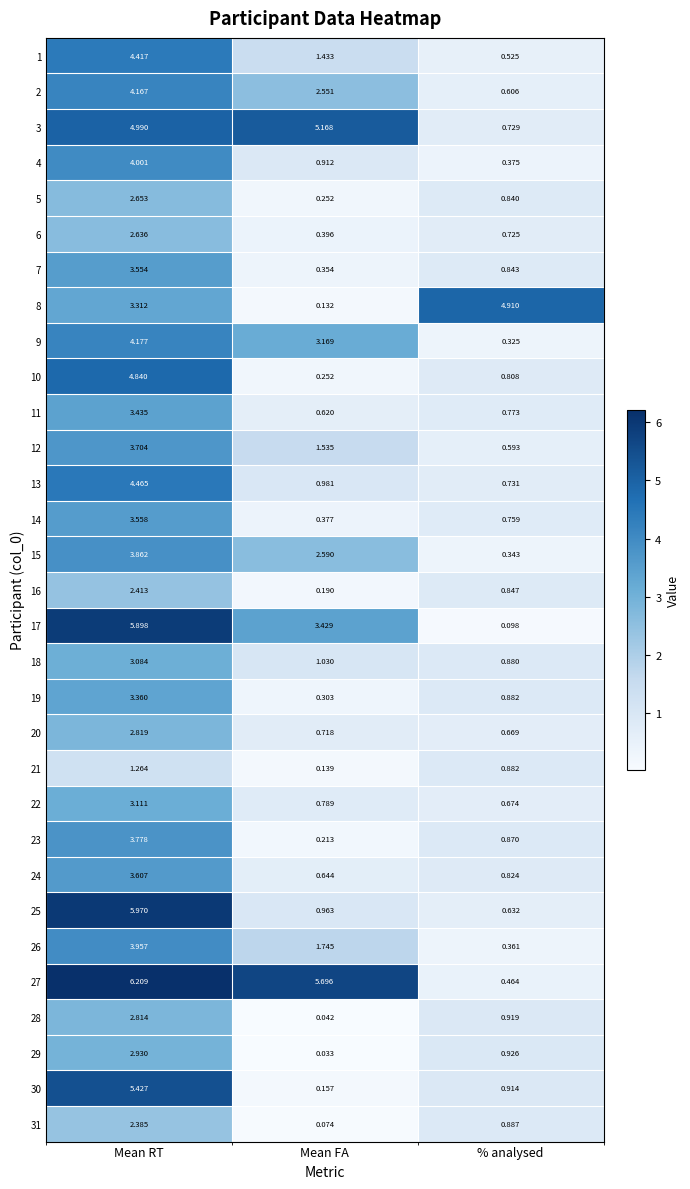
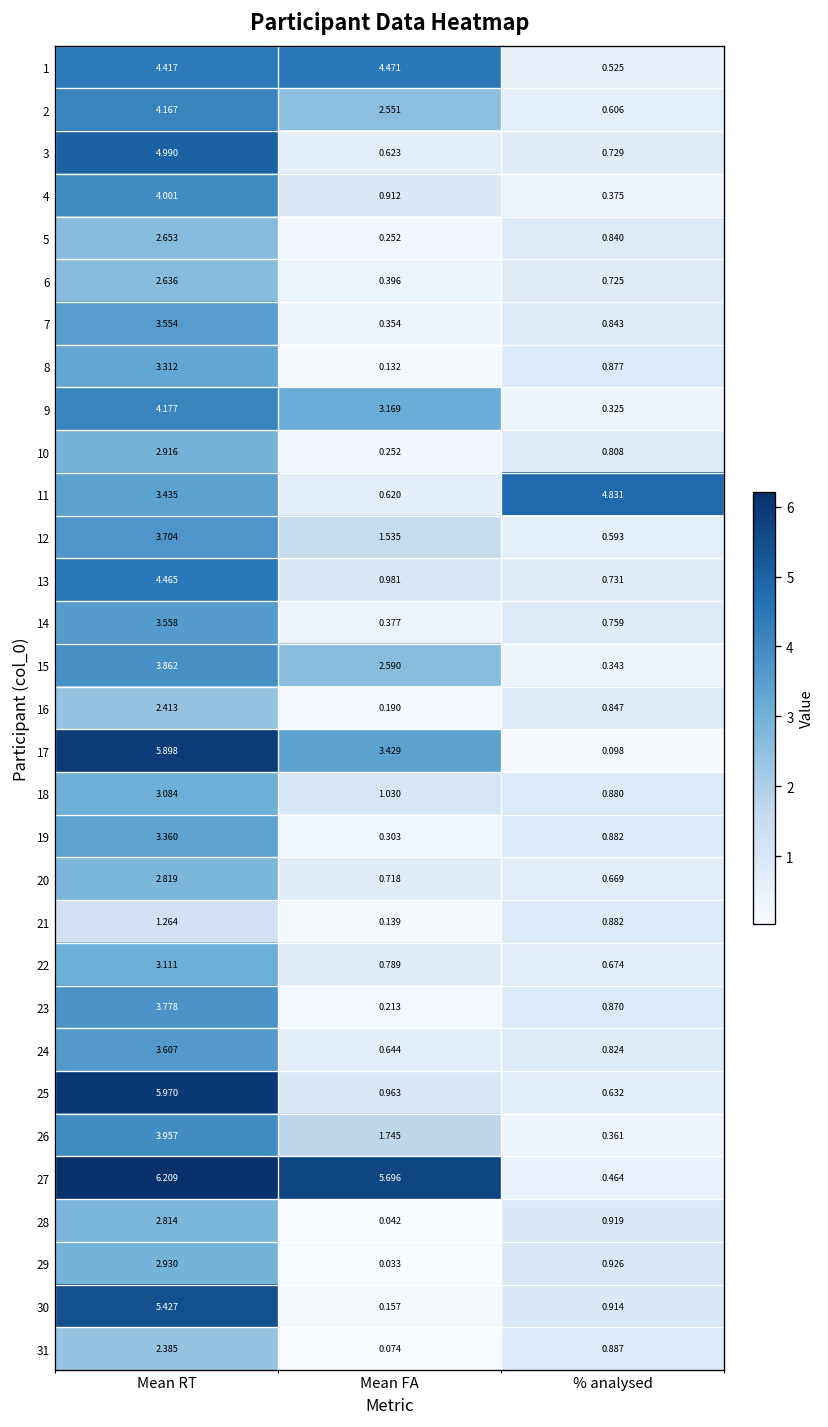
  {
    "1": {
      "Mean RT": 4.417,
-     "Mean FA": 1.433,
+     "Mean FA": 4.471,
      "% analysed": 0.525
    },
    "2": {
      "Mean RT": 4.167,
      "Mean FA": 2.551,
      "% analysed": 0.606
    },
    "3": {
      "Mean RT": 4.990,
-     "Mean FA": 5.168,
+     "Mean FA": 0.623,
      "% analysed": 0.729
    },
    "4": {
      "Mean RT": 4.001,
      "Mean FA": 0.912,
      "% analysed": 0.375
    },
    "5": {
      "Mean RT": 2.653,
      "Mean FA": 0.252,
      "% analysed": 0.840
    },
    "6": {
      "Mean RT": 2.636,
      "Mean FA": 0.396,
      "% analysed": 0.725
    },
    "7": {
      "Mean RT": 3.554,
      "Mean FA": 0.354,
      "% analysed": 0.843
    },
    "8": {
      "Mean RT": 3.312,
      "Mean FA": 0.132,
-     "% analysed": 4.910
+     "% analysed": 0.877
    },
    "9": {
      "Mean RT": 4.177,
      "Mean FA": 3.169,
      "% analysed": 0.325
    },
    "10": {
-     "Mean RT": 4.840,
+     "Mean RT": 2.916,
      "Mean FA": 0.252,
      "% analysed": 0.808
    },
    "11": {
      "Mean RT": 3.435,
      "Mean FA": 0.620,
-     "% analysed": 0.773
+     "% analysed": 4.831
    },
    "12": {
      "Mean RT": 3.704,
      "Mean FA": 1.535,
      "% analysed": 0.593
    },
    "13": {
      "Mean RT": 4.465,
      "Mean FA": 0.981,
      "% analysed": 0.731
    },
    "14": {
      "Mean RT": 3.558,
      "Mean FA": 0.377,
      "% analysed": 0.759
    },
    "15": {
      "Mean RT": 3.862,
      "Mean FA": 2.590,
      "% analysed": 0.343
    },
    "16": {
      "Mean RT": 2.413,
      "Mean FA": 0.190,
      "% analysed": 0.847
    },
    "17": {
      "Mean RT": 5.898,
      "Mean FA": 3.429,
      "% analysed": 0.098
    },
    "18": {
      "Mean RT": 3.084,
      "Mean FA": 1.030,
      "% analysed": 0.880
    },
    "19": {
      "Mean RT": 3.360,
      "Mean FA": 0.303,
      "% analysed": 0.882
    },
    "20": {
      "Mean RT": 2.819,
      "Mean FA": 0.718,
      "% analysed": 0.669
    },
    "21": {
      "Mean RT": 1.264,
      "Mean FA": 0.139,
      "% analysed": 0.882
    },
    "22": {
      "Mean RT": 3.111,
      "Mean FA": 0.789,
      "% analysed": 0.674
    },
    "23": {
      "Mean RT": 3.778,
      "Mean FA": 0.213,
      "% analysed": 0.870
    },
    "24": {
      "Mean RT": 3.607,
      "Mean FA": 0.644,
      "% analysed": 0.824
    },
    "25": {
      "Mean RT": 5.970,
      "Mean FA": 0.963,
      "% analysed": 0.632
    },
    "26": {
      "Mean RT": 3.957,
      "Mean FA": 1.745,
      "% analysed": 0.361
    },
    "27": {
      "Mean RT": 6.209,
      "Mean FA": 5.696,
      "% analysed": 0.464
    },
    "28": {
      "Mean RT": 2.814,
      "Mean FA": 0.042,
      "% analysed": 0.919
    },
    "29": {
      "Mean RT": 2.930,
      "Mean FA": 0.033,
      "% analysed": 0.926
    },
    "30": {
      "Mean RT": 5.427,
      "Mean FA": 0.157,
      "% analysed": 0.914
    },
    "31": {
      "Mean RT": 2.385,
      "Mean FA": 0.074,
      "% analysed": 0.887
    }
  }
